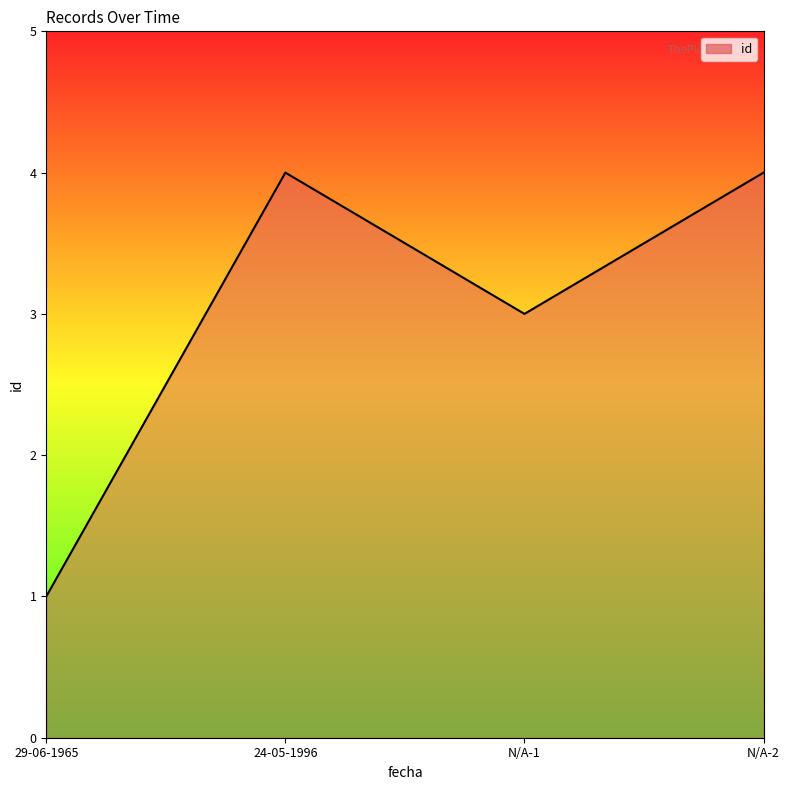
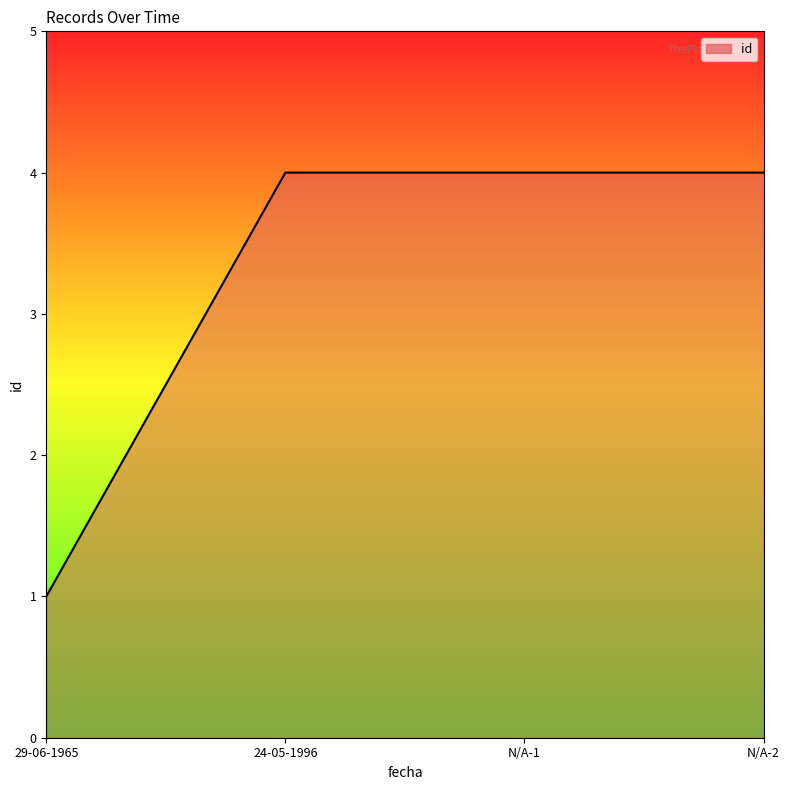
  {
    "29-06-1965": 1,
    "24-05-1996": 4,
-   "N/A-1": 3,
+   "N/A-1": 4,
    "N/A-2": 4
  }
